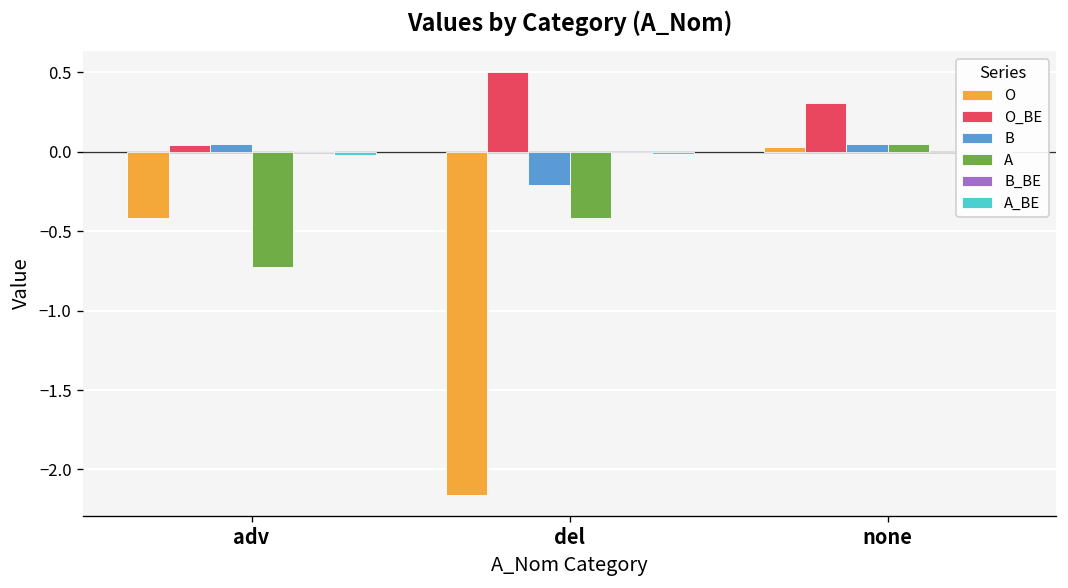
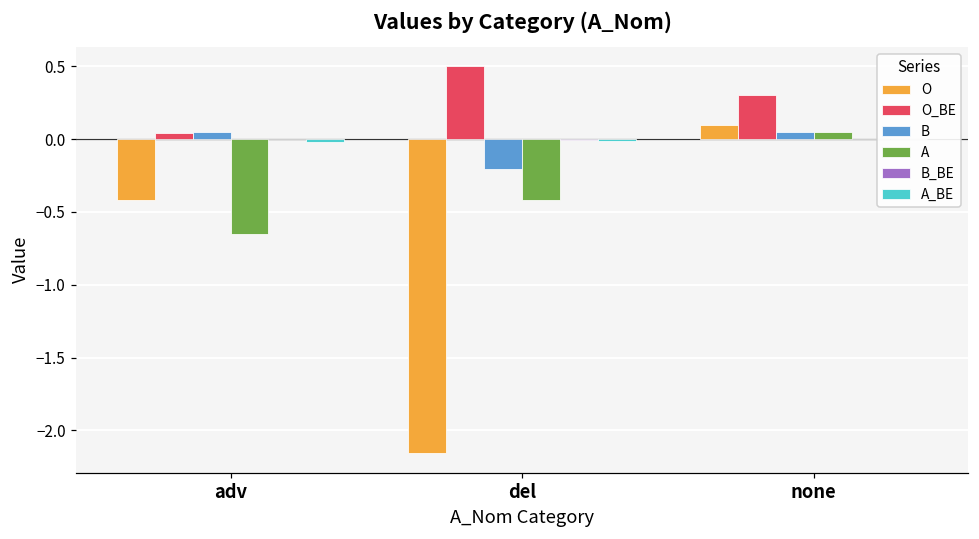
  {
    "O": {
      "adv": -0.42,
      "del": -2.16,
-     "none": 0.03
+     "none": 0.10
    },
    "O_BE": {
      "adv": 0.04,
      "del": 0.50,
      "none": 0.31
    },
    "A": {
-     "adv": -0.72,
+     "adv": -0.65,
      "del": -0.42,
      "none": 0.05
    }
  }
